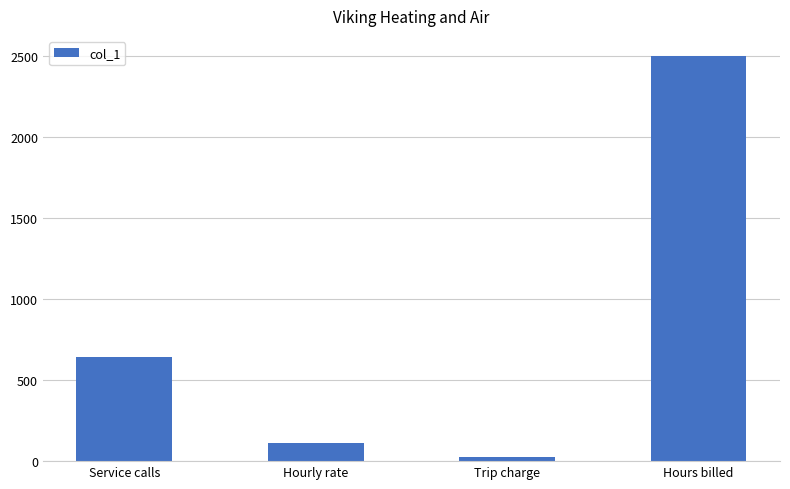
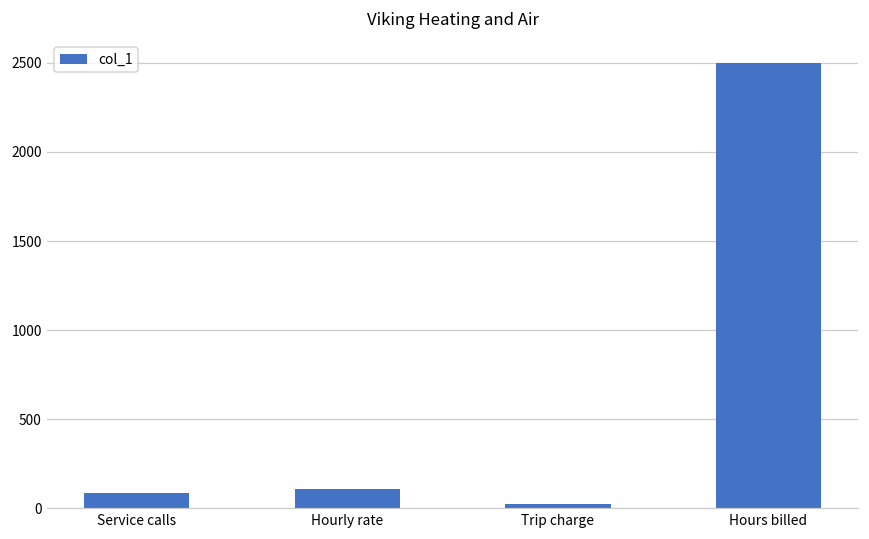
  {
-   "Service calls": 640,
+   "Service calls": 90,
    "Hourly rate": 110,
    "Trip charge": 30,
    "Hours billed": 2500
  }
